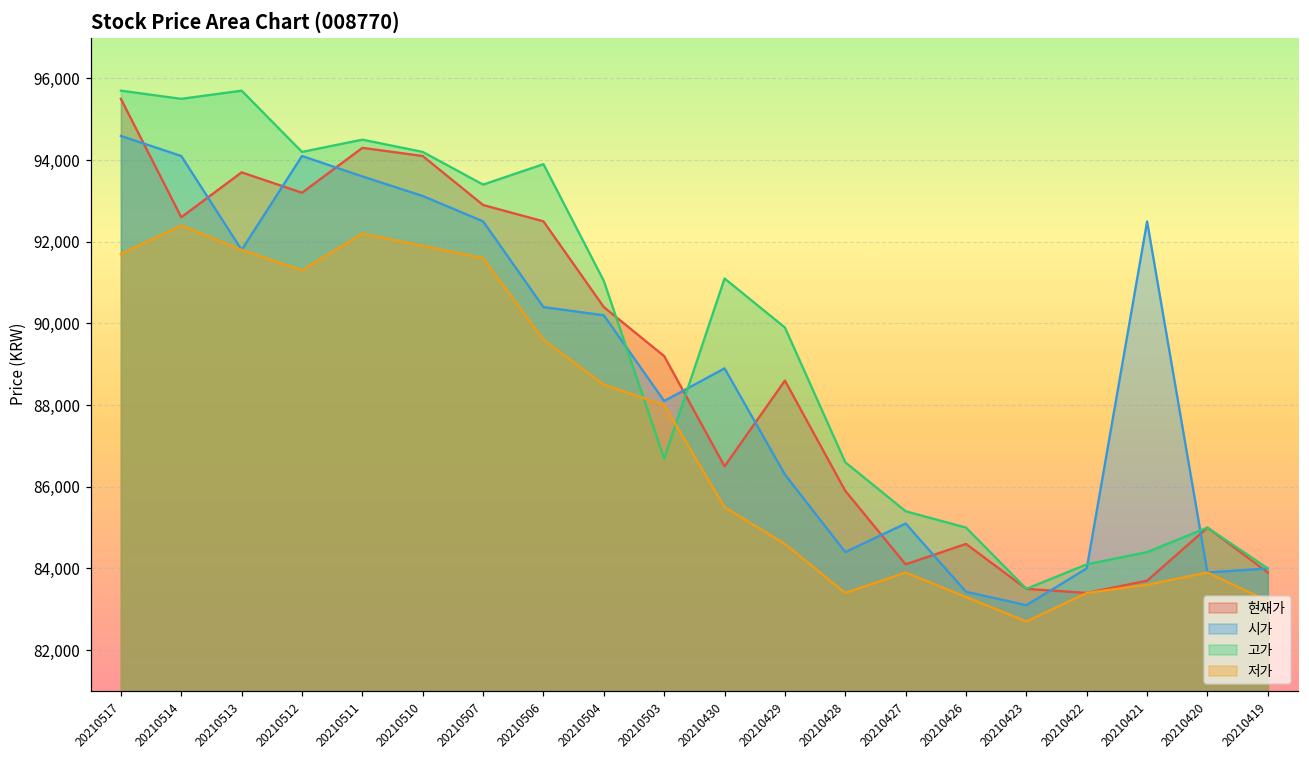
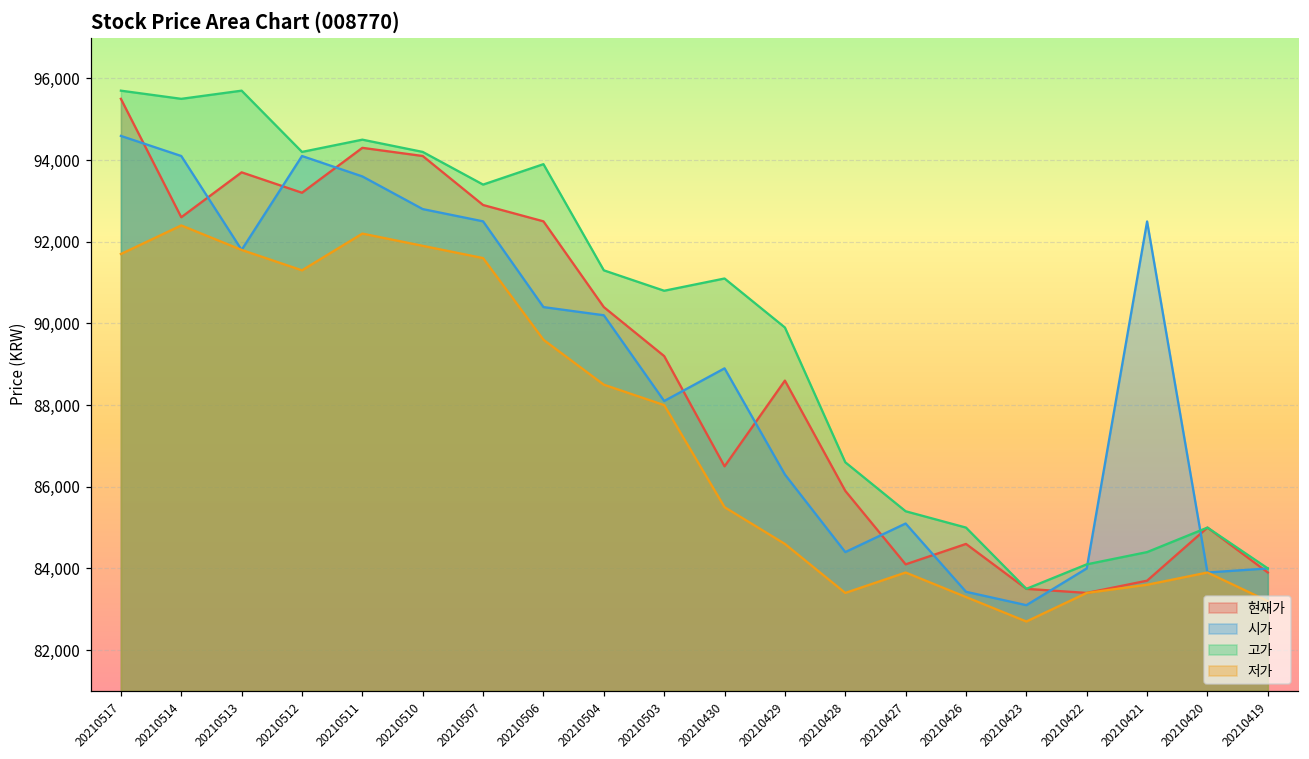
  {
    "시가": {
      "20210517": "94,600",
      "20210514": "94,100",
      "20210512": "94,100",
      "20210511": "93,600",
-     "20210510": "93,100",
+     "20210510": "92,800",
      "20210507": "92,500",
      "20210506": "90,400",
      "20210504": "90,200",
      "20210503": "88,100",
      "20210430": "88,900",
      "20210429": "86,300",
      "20210428": "84,400",
      "20210427": "85,100",
      "20210426": "83,400",
      "20210423": "83,100",
      "20210422": "84,000",
      "20210421": "92,500"
    },
    "고가": {
      "20210517": "95,700",
      "20210514": "95,500",
      "20210513": "95,700",
      "20210512": "94,200",
      "20210511": "94,500",
      "20210510": "94,200",
      "20210507": "93,400",
      "20210506": "93,900",
-     "20210504": "91,000",
-     "20210503": "86,700",
+     "20210504": "91,300",
+     "20210503": "90,800",
      "20210430": "91,100",
      "20210429": "89,900",
      "20210428": "86,600",
      "20210427": "85,400",
      "20210426": "85,000",
      "20210422": "84,100",
      "20210421": "84,400"
    }
  }
